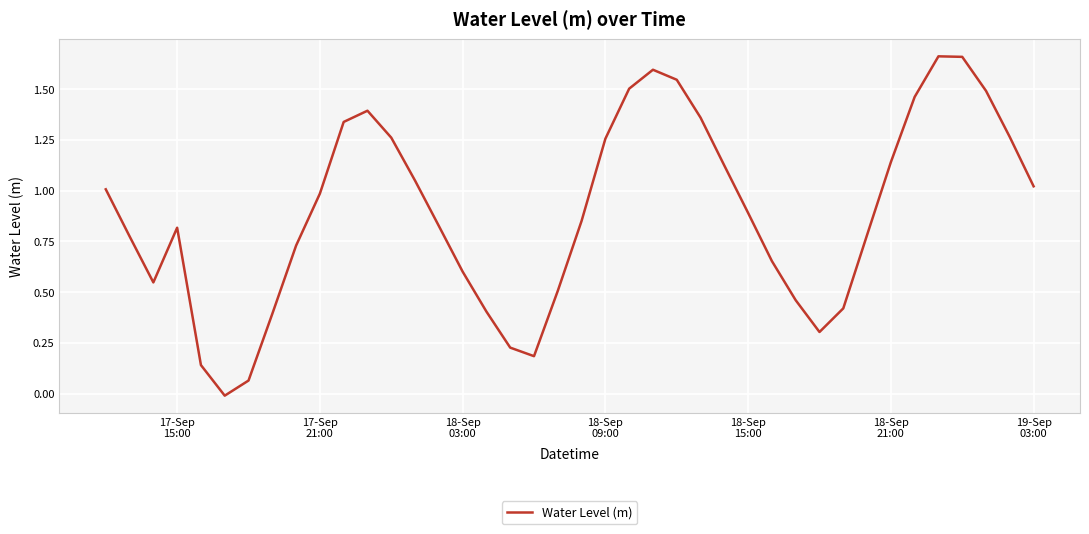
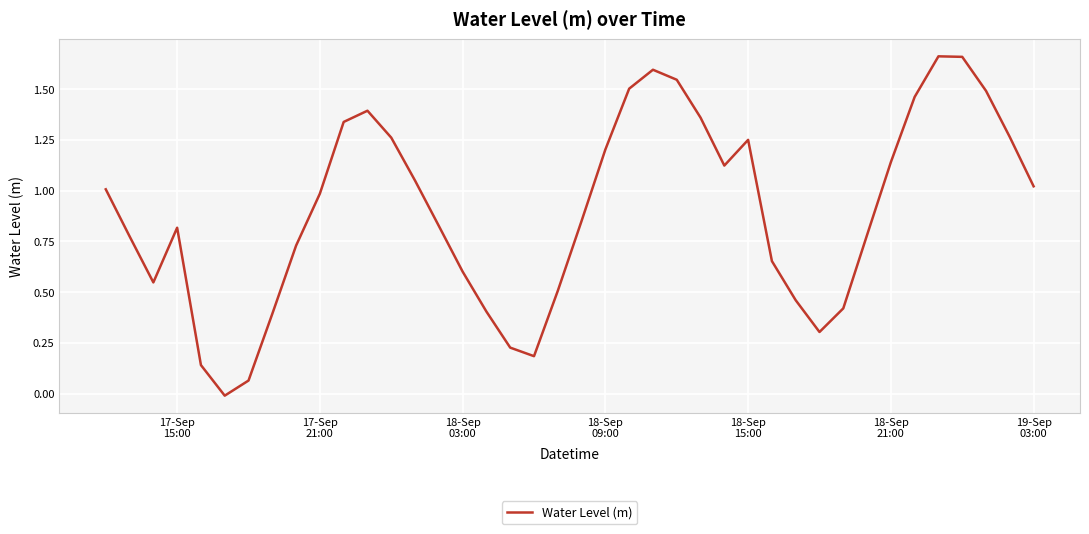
  {
    "17-Sep 15:00": 0.82,
    "17-Sep 21:00": 0.99,
    "18-Sep 03:00": 0.60,
-   "18-Sep 09:00": 1.26,
-   "18-Sep 15:00": 0.89,
+   "18-Sep 09:00": 1.20,
+   "18-Sep 15:00": 1.25,
    "18-Sep 21:00": 1.14,
    "19-Sep 03:00": 1.02
  }
